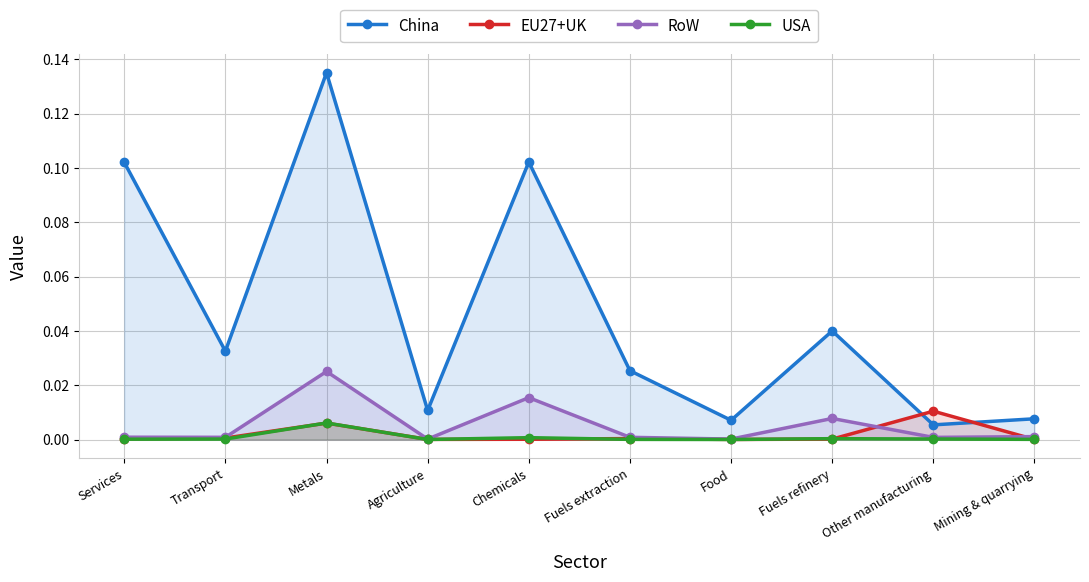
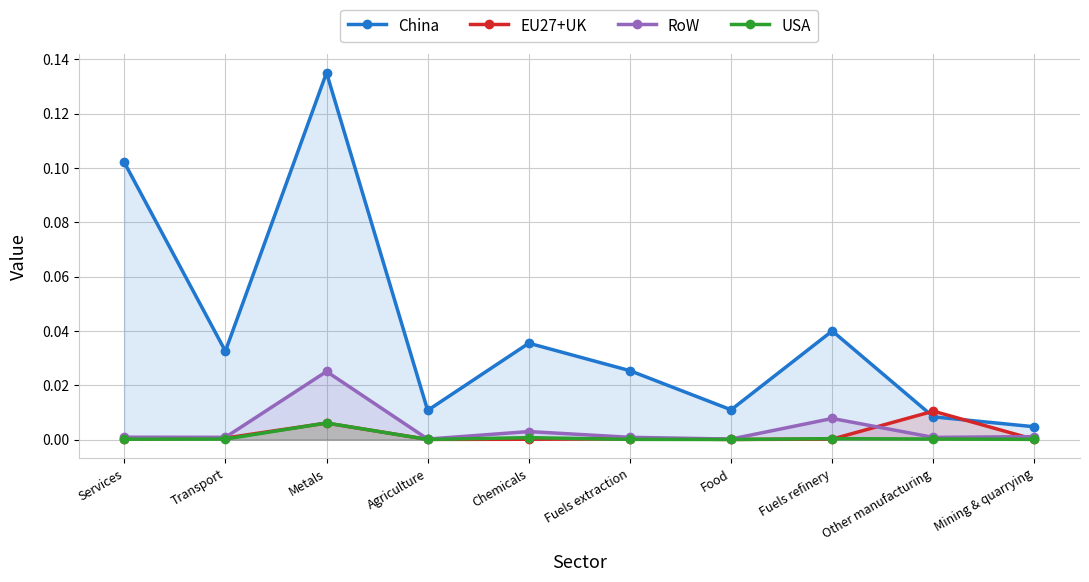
  {
    "China": {
      "Services": 0.102,
      "Transport": 0.033,
      "Metals": 0.135,
      "Agriculture": 0.011,
-     "Chemicals": 0.102,
+     "Chemicals": 0.035,
      "Fuels extraction": 0.025,
-     "Food": 0.007,
+     "Food": 0.011,
      "Fuels refinery": 0.040,
-     "Other manufacturing": 0.005,
-     "Mining & quarrying": 0.008
+     "Other manufacturing": 0.008,
+     "Mining & quarrying": 0.005
    },
    "EU27+UK": {
      "Other manufacturing": 0.010
    },
    "RoW": {
      "Metals": 0.025,
-     "Chemicals": 0.015,
+     "Chemicals": 0.003,
      "Fuels refinery": 0.008,
      "Mining & quarrying": 0.001
    }
  }
